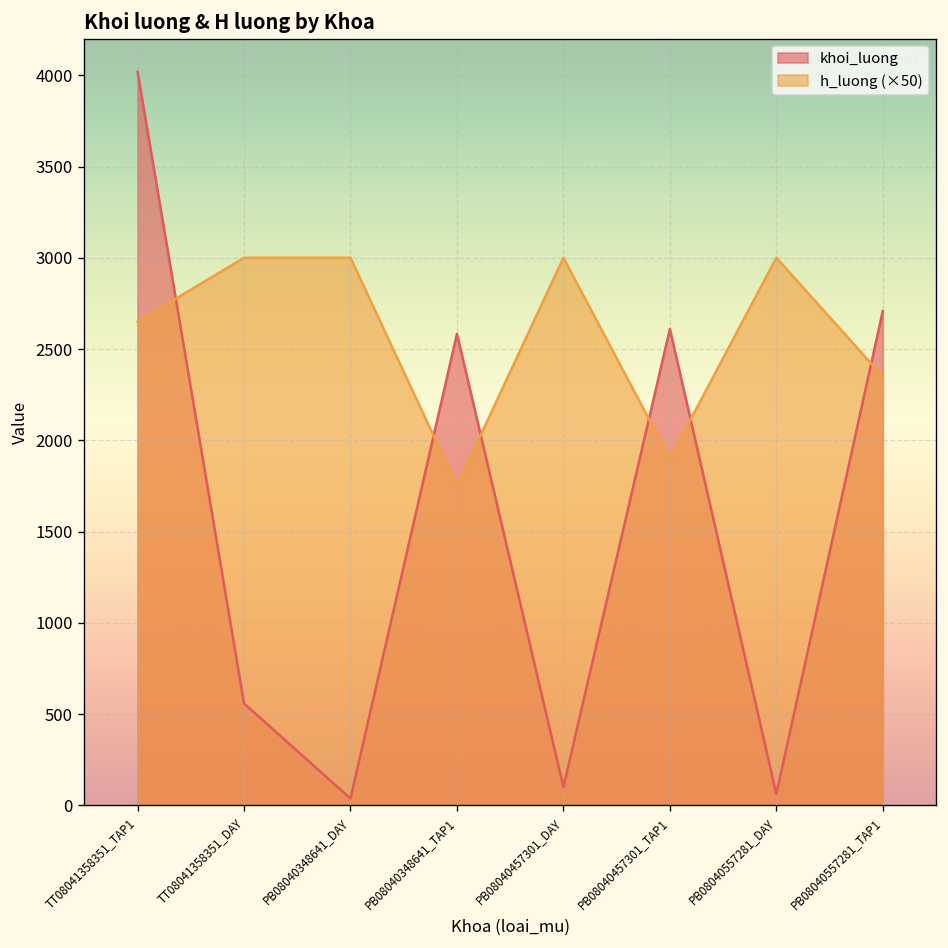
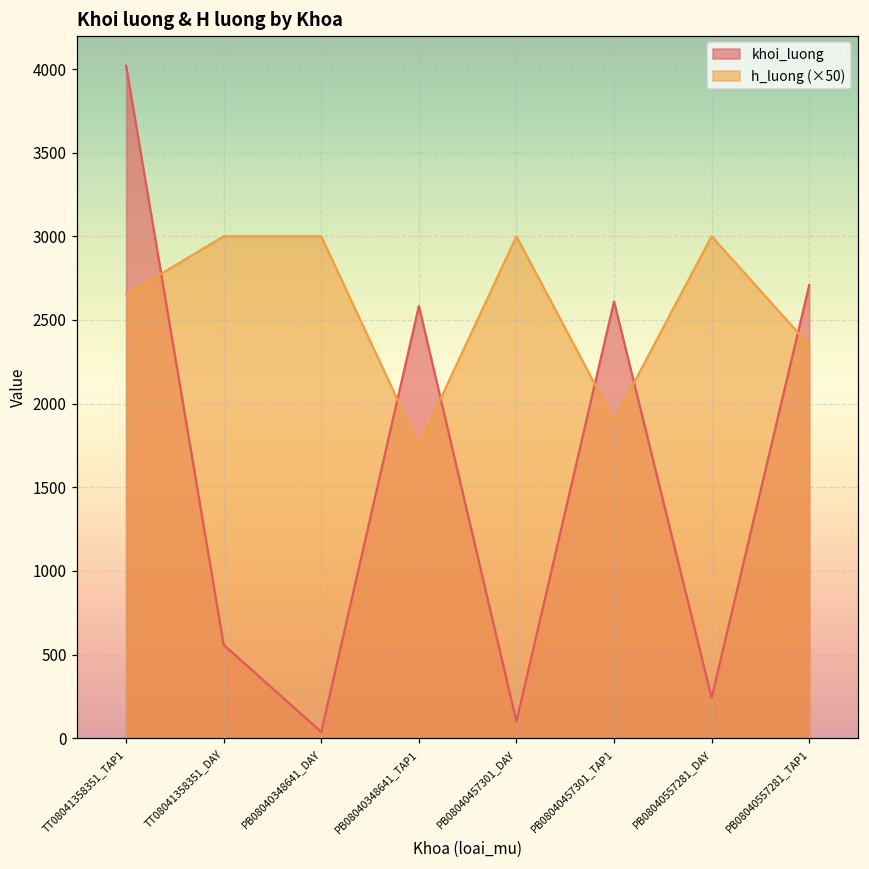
  {
    "khoi_luong": {
      "TT08041358351_TAP1": 4020,
      "TT08041358351_DAY": 560,
      "PB08040348641_DAY": 40,
      "PB08040348641_TAP1": 2580,
      "PB08040457301_DAY": 100,
      "PB08040457301_TAP1": 2610,
-     "PB08040557281_DAY": 60,
+     "PB08040557281_DAY": 240,
      "PB08040557281_TAP1": 2710
    },
    "h_luong (×50)": {
      "TT08041358351_TAP1": 2650,
      "TT08041358351_DAY": 3000,
      "PB08040348641_DAY": 3000,
      "PB08040348641_TAP1": 1750,
      "PB08040457301_DAY": 3000,
      "PB08040457301_TAP1": 1900,
      "PB08040557281_DAY": 3000,
      "PB08040557281_TAP1": 2350
    }
  }
